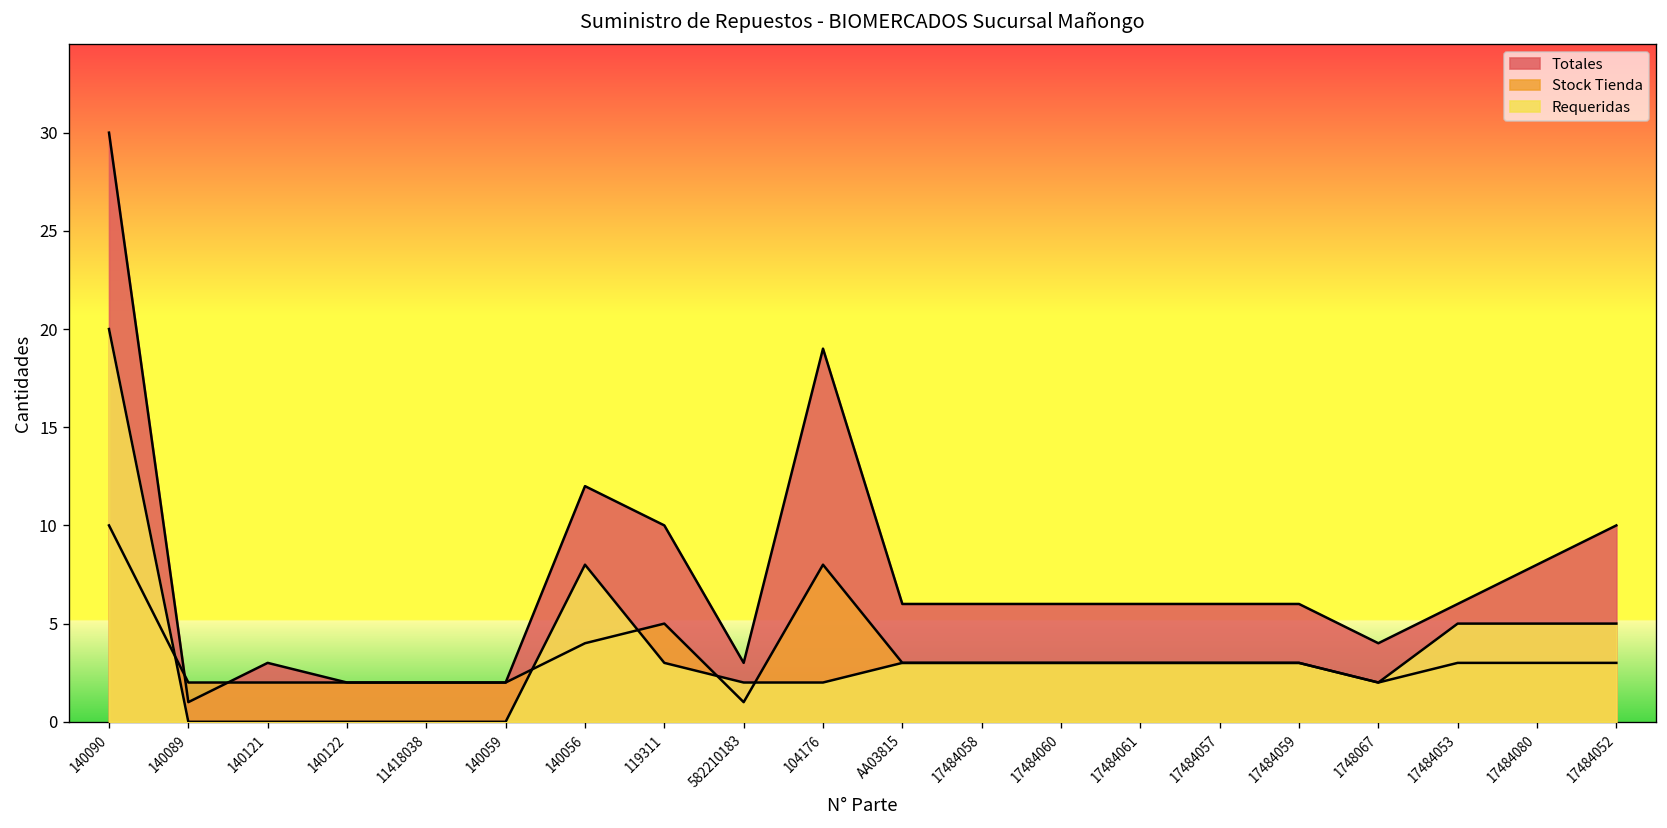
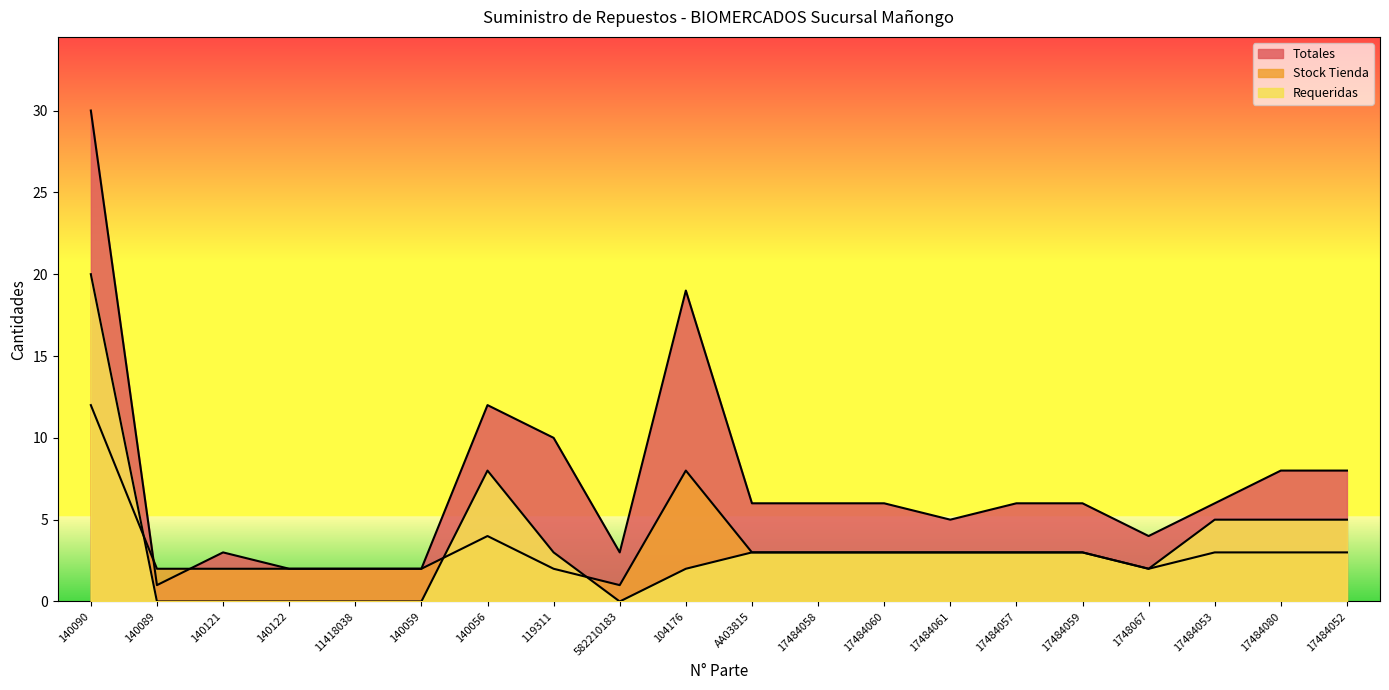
  {
    "Totales": {
      "140090": 30,
      "140089": 1,
      "140121": 3,
      "140056": 12,
      "119311": 10,
      "582210183": 3,
      "104176": 19,
      "AA03815": 6,
      "17484058": 6,
      "17484060": 6,
-     "17484061": 6,
+     "17484061": 5,
      "17484057": 6,
      "17484059": 6,
      "1748067": 4,
      "17484053": 6,
      "17484080": 8,
-     "17484052": 10
+     "17484052": 8
    },
    "Stock Tienda": {
-     "140090": 10,
+     "140090": 12,
      "140089": 2,
      "140121": 2,
      "140056": 4,
-     "119311": 5,
+     "119311": 2,
      "582210183": 1,
      "104176": 8,
      "17484053": 3,
      "17484080": 3,
      "17484052": 3
    },
    "Requeridas": {
      "140090": 20,
      "140089": 0,
      "140121": 0,
      "140122": 0,
      "11418038": 0,
      "140059": 0,
      "140056": 8,
      "119311": 3,
-     "582210183": 2,
+     "582210183": 0,
      "104176": 2,
      "17484053": 5,
      "17484080": 5,
      "17484052": 5
    }
  }
